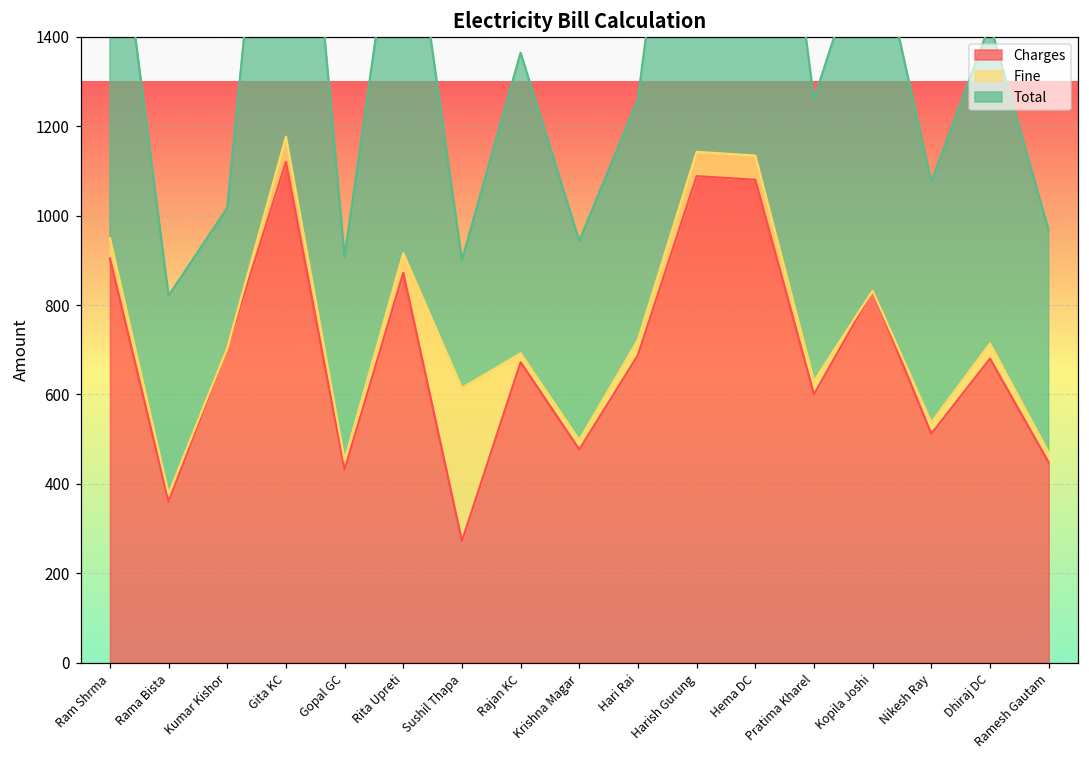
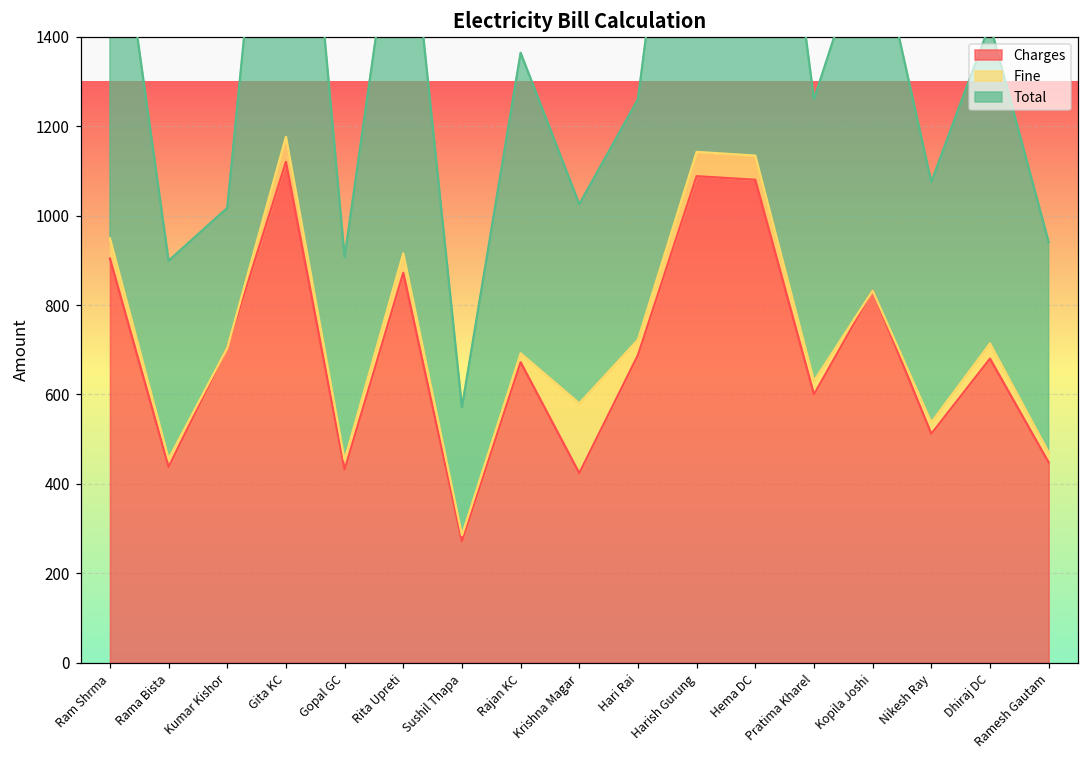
  {
    "Charges": {
      "Ram Shrma": 900,
-     "Rama Bista": 360,
+     "Rama Bista": 440,
      "Gita KC": 1120,
      "Gopal GC": 430,
      "Rita Upreti": 870,
      "Sushil Thapa": 270,
      "Rajan KC": 670,
-     "Krishna Magar": 480,
+     "Krishna Magar": 420,
      "Hari Rai": 690,
      "Harish Gurung": 1090,
      "Hema DC": 1080,
      "Pratima Kharel": 600,
      "Nikesh Ray": 510,
      "Dhiraj DC": 680,
      "Ramesh Gautam": 450
    },
    "Fine": {
      "Ram Shrma": 50,
      "Rama Bista": 20,
      "Gita KC": 60,
      "Gopal GC": 20,
      "Rita Upreti": 40,
-     "Sushil Thapa": 340,
+     "Sushil Thapa": 10,
      "Rajan KC": 20,
-     "Krishna Magar": 20,
+     "Krishna Magar": 160,
      "Hari Rai": 30,
      "Harish Gurung": 50,
      "Hema DC": 50,
      "Pratima Kharel": 30,
      "Nikesh Ray": 30,
      "Dhiraj DC": 30,
      "Ramesh Gautam": 20
    },
    "Total": {
      "Rama Bista": 440,
      "Kumar Kishor": 310,
      "Gopal GC": 450,
      "Sushil Thapa": 290,
      "Rajan KC": 670,
      "Krishna Magar": 450,
      "Hari Rai": 540,
      "Pratima Kharel": 630,
      "Nikesh Ray": 540,
-     "Ramesh Gautam": 500
+     "Ramesh Gautam": 470
    }
  }
